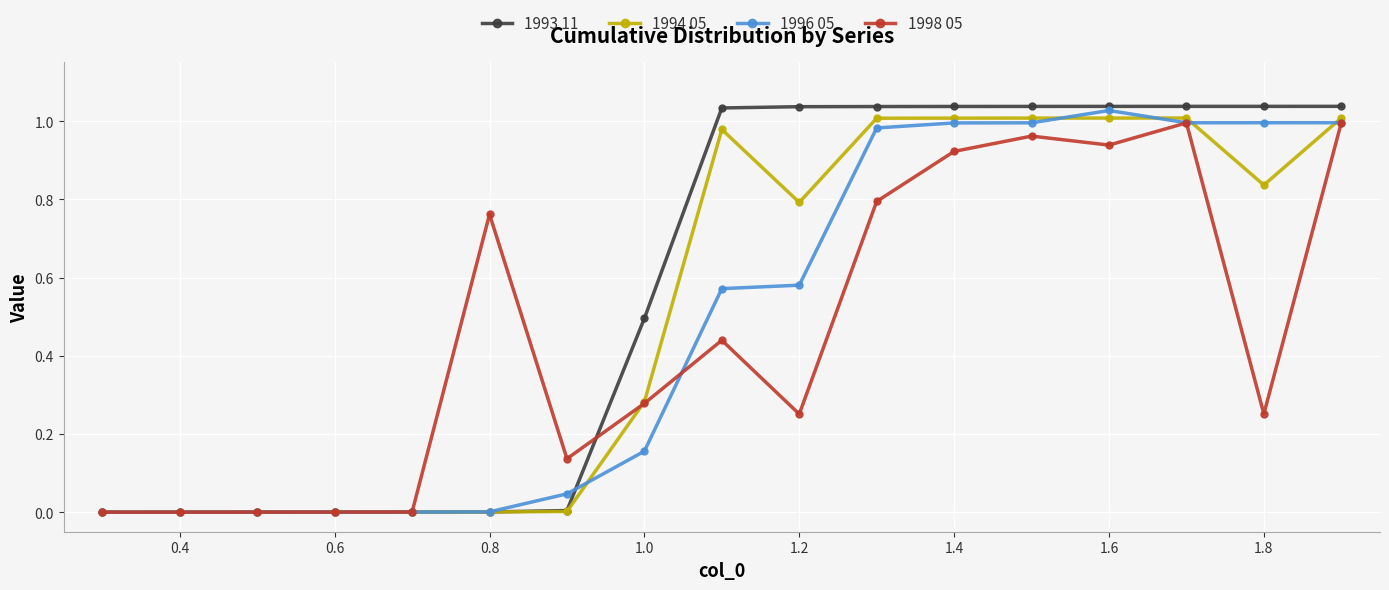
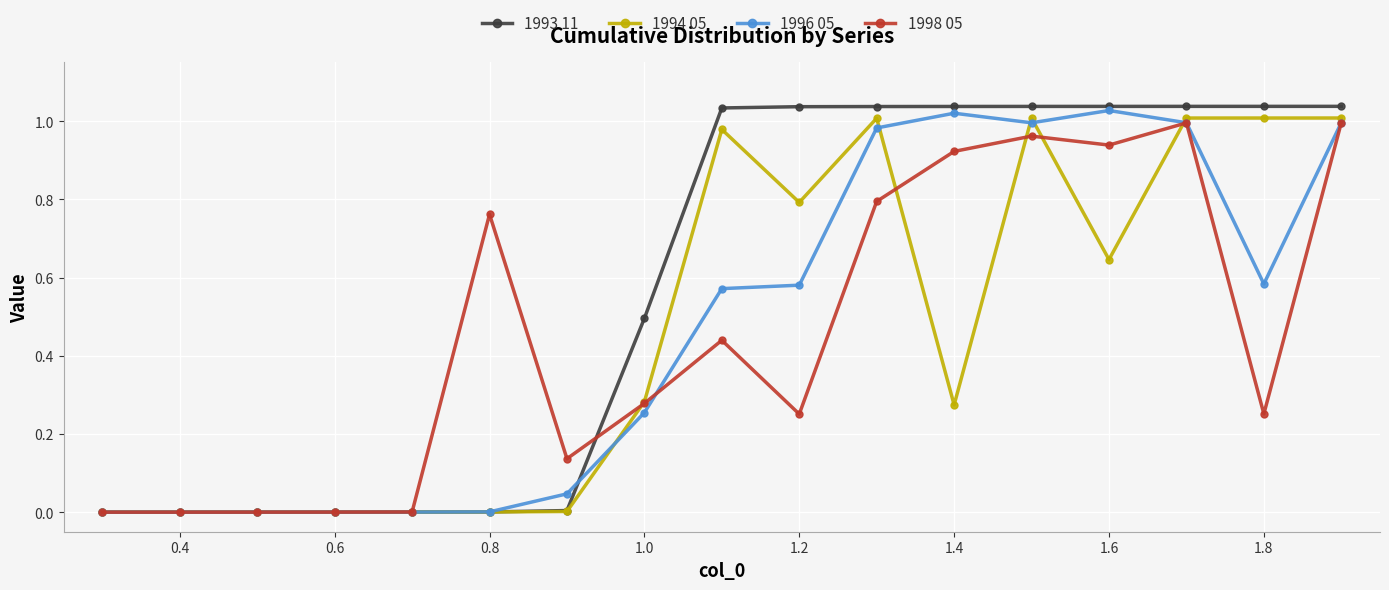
  {
    "1993 11": {
      "1.0": 0.50,
      "1.2": 1.04,
      "1.4": 1.04,
      "1.6": 1.04,
      "1.8": 1.04
    },
    "1994 05": {
      "1.2": 0.79,
-     "1.4": 1.01,
-     "1.6": 1.01,
-     "1.8": 0.84
+     "1.4": 0.27,
+     "1.6": 0.65,
+     "1.8": 1.01
    },
    "1996 05": {
-     "1.0": 0.16,
+     "1.0": 0.25,
      "1.2": 0.58,
-     "1.4": 1.00,
+     "1.4": 1.02,
      "1.6": 1.03,
-     "1.8": 1.00
+     "1.8": 0.58
    },
    "1998 05": {
      "0.8": 0.76,
      "1.2": 0.25,
      "1.4": 0.92,
      "1.6": 0.94,
      "1.8": 0.25
    }
  }
